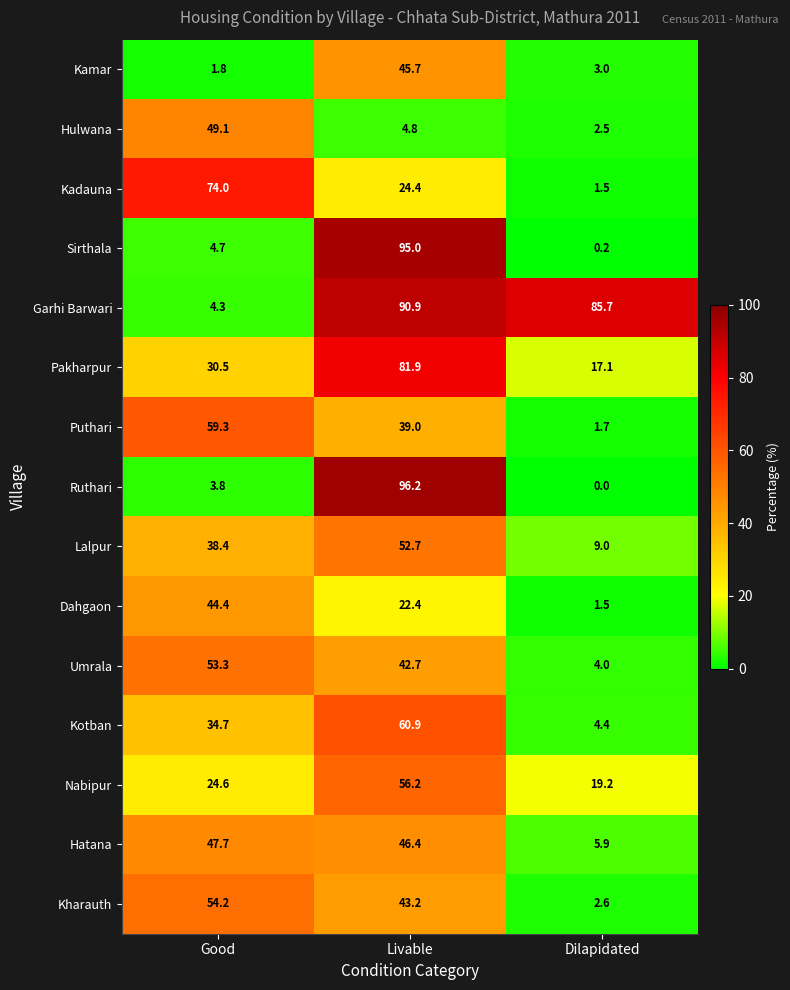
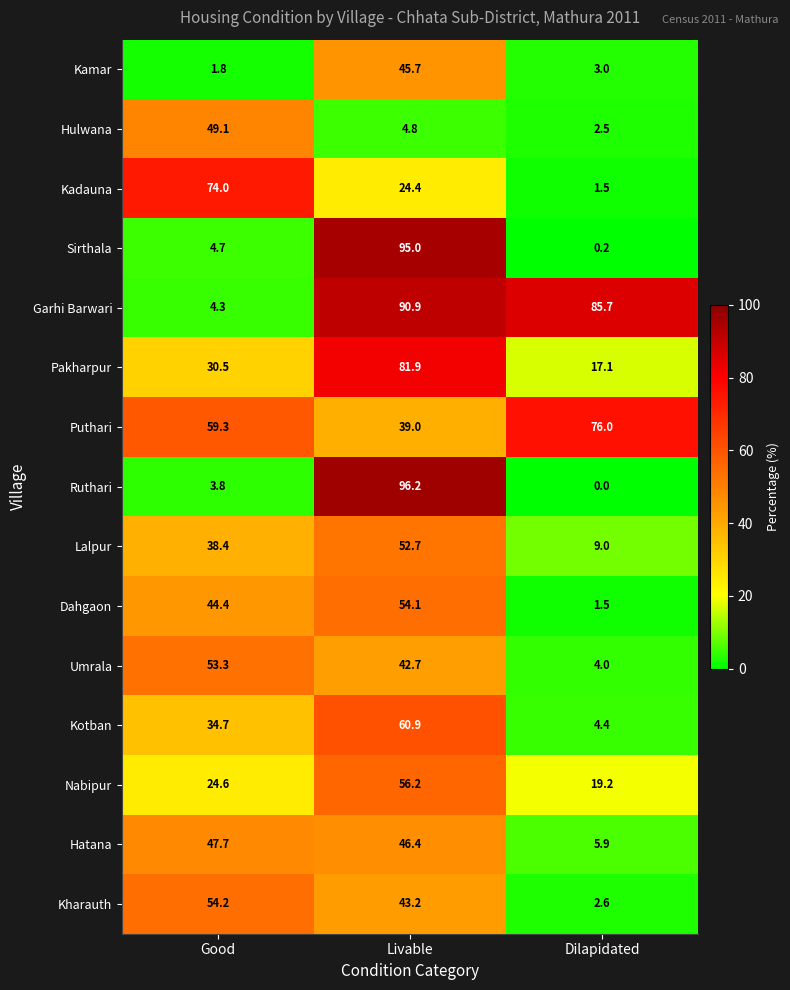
  {
    "Kamar": {
      "Good": 1.8,
      "Livable": 45.7,
      "Dilapidated": 3.0
    },
    "Hulwana": {
      "Good": 49.1,
      "Livable": 4.8,
      "Dilapidated": 2.5
    },
    "Kadauna": {
      "Good": 74.0,
      "Livable": 24.4,
      "Dilapidated": 1.5
    },
    "Sirthala": {
      "Good": 4.7,
      "Livable": 95.0,
      "Dilapidated": 0.2
    },
    "Garhi Barwari": {
      "Good": 4.3,
      "Livable": 90.9,
      "Dilapidated": 85.7
    },
    "Pakharpur": {
      "Good": 30.5,
      "Livable": 81.9,
      "Dilapidated": 17.1
    },
    "Puthari": {
      "Good": 59.3,
      "Livable": 39.0,
-     "Dilapidated": 1.7
+     "Dilapidated": 76.0
    },
    "Ruthari": {
      "Good": 3.8,
      "Livable": 96.2,
      "Dilapidated": 0.0
    },
    "Lalpur": {
      "Good": 38.4,
      "Livable": 52.7,
      "Dilapidated": 9.0
    },
    "Dahgaon": {
      "Good": 44.4,
-     "Livable": 22.4,
+     "Livable": 54.1,
      "Dilapidated": 1.5
    },
    "Umrala": {
      "Good": 53.3,
      "Livable": 42.7,
      "Dilapidated": 4.0
    },
    "Kotban": {
      "Good": 34.7,
      "Livable": 60.9,
      "Dilapidated": 4.4
    },
    "Nabipur": {
      "Good": 24.6,
      "Livable": 56.2,
      "Dilapidated": 19.2
    },
    "Hatana": {
      "Good": 47.7,
      "Livable": 46.4,
      "Dilapidated": 5.9
    },
    "Kharauth": {
      "Good": 54.2,
      "Livable": 43.2,
      "Dilapidated": 2.6
    }
  }
